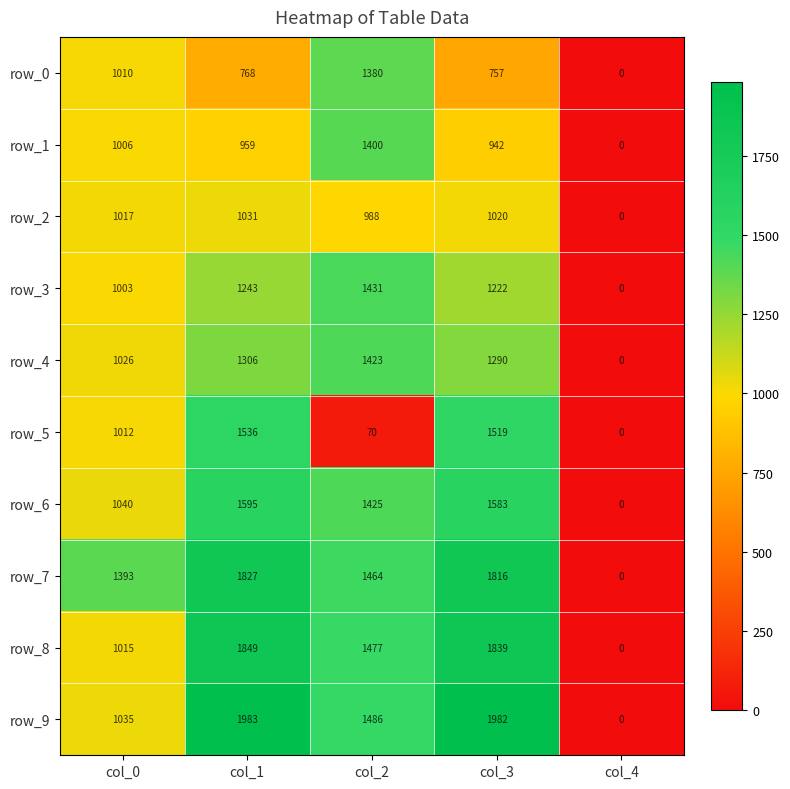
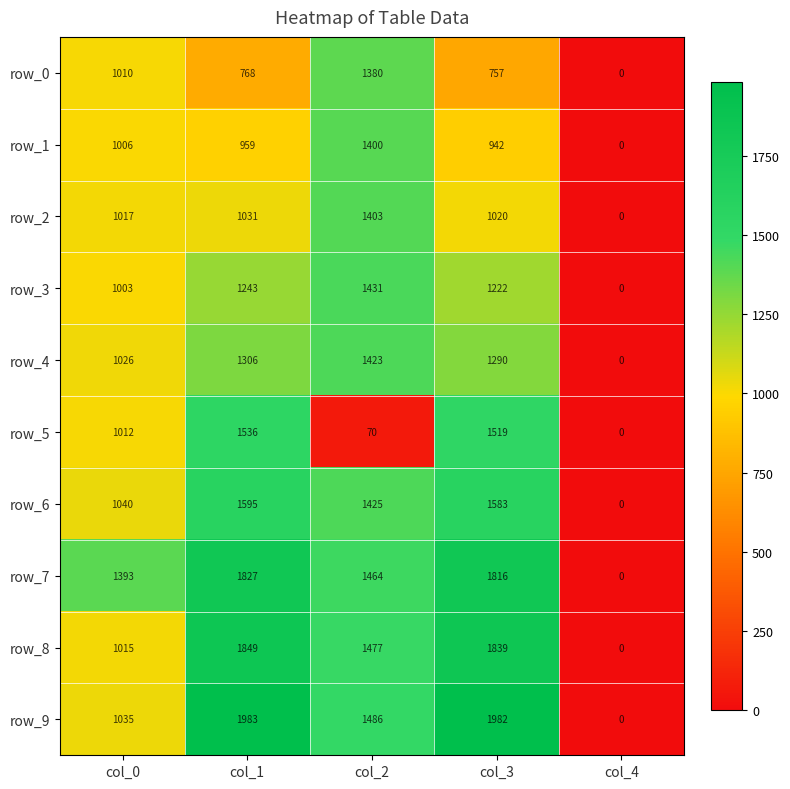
  {
    "row_0": {
      "col_0": 1010,
      "col_1": 768,
      "col_2": 1380,
      "col_3": 757,
      "col_4": 0
    },
    "row_1": {
      "col_0": 1006,
      "col_1": 959,
      "col_2": 1400,
      "col_3": 942,
      "col_4": 0
    },
    "row_2": {
      "col_0": 1017,
      "col_1": 1031,
-     "col_2": 988,
+     "col_2": 1403,
      "col_3": 1020,
      "col_4": 0
    },
    "row_3": {
      "col_0": 1003,
      "col_1": 1243,
      "col_2": 1431,
      "col_3": 1222,
      "col_4": 0
    },
    "row_4": {
      "col_0": 1026,
      "col_1": 1306,
      "col_2": 1423,
      "col_3": 1290,
      "col_4": 0
    },
    "row_5": {
      "col_0": 1012,
      "col_1": 1536,
      "col_2": 70,
      "col_3": 1519,
      "col_4": 0
    },
    "row_6": {
      "col_0": 1040,
      "col_1": 1595,
      "col_2": 1425,
      "col_3": 1583,
      "col_4": 0
    },
    "row_7": {
      "col_0": 1393,
      "col_1": 1827,
      "col_2": 1464,
      "col_3": 1816,
      "col_4": 0
    },
    "row_8": {
      "col_0": 1015,
      "col_1": 1849,
      "col_2": 1477,
      "col_3": 1839,
      "col_4": 0
    },
    "row_9": {
      "col_0": 1035,
      "col_1": 1983,
      "col_2": 1486,
      "col_3": 1982,
      "col_4": 0
    }
  }
